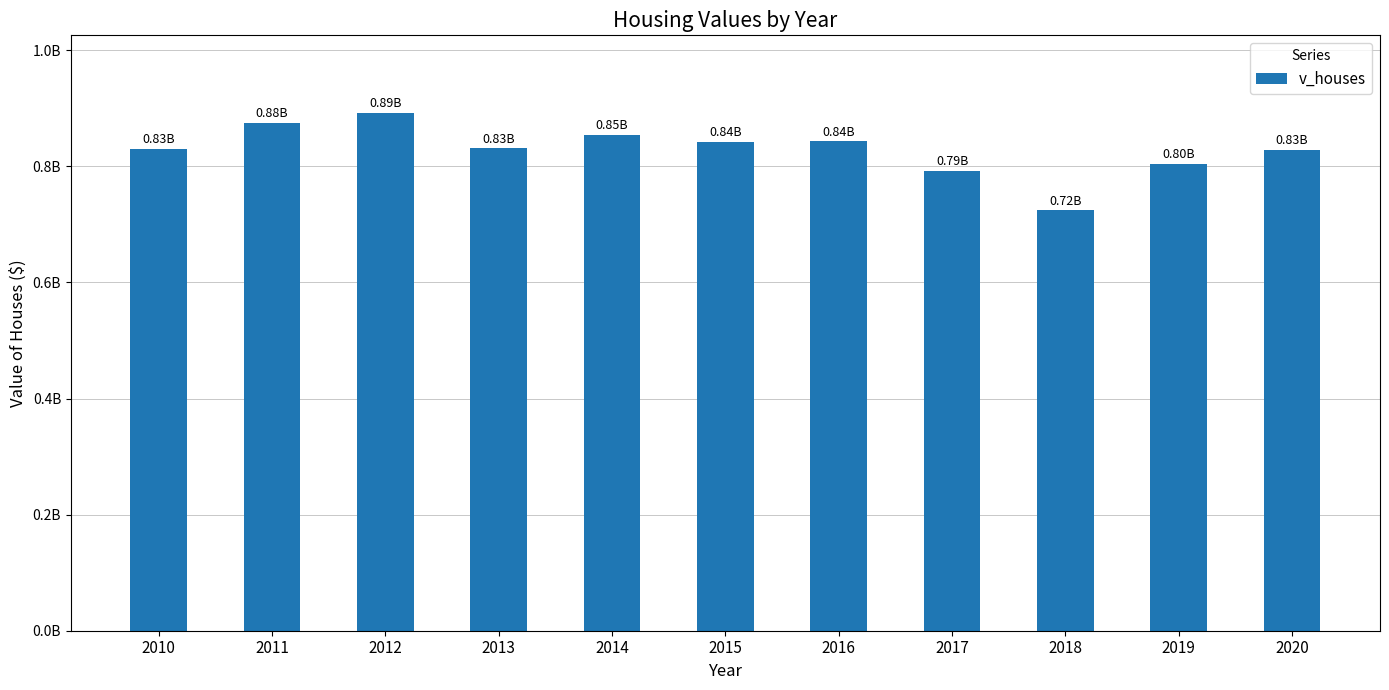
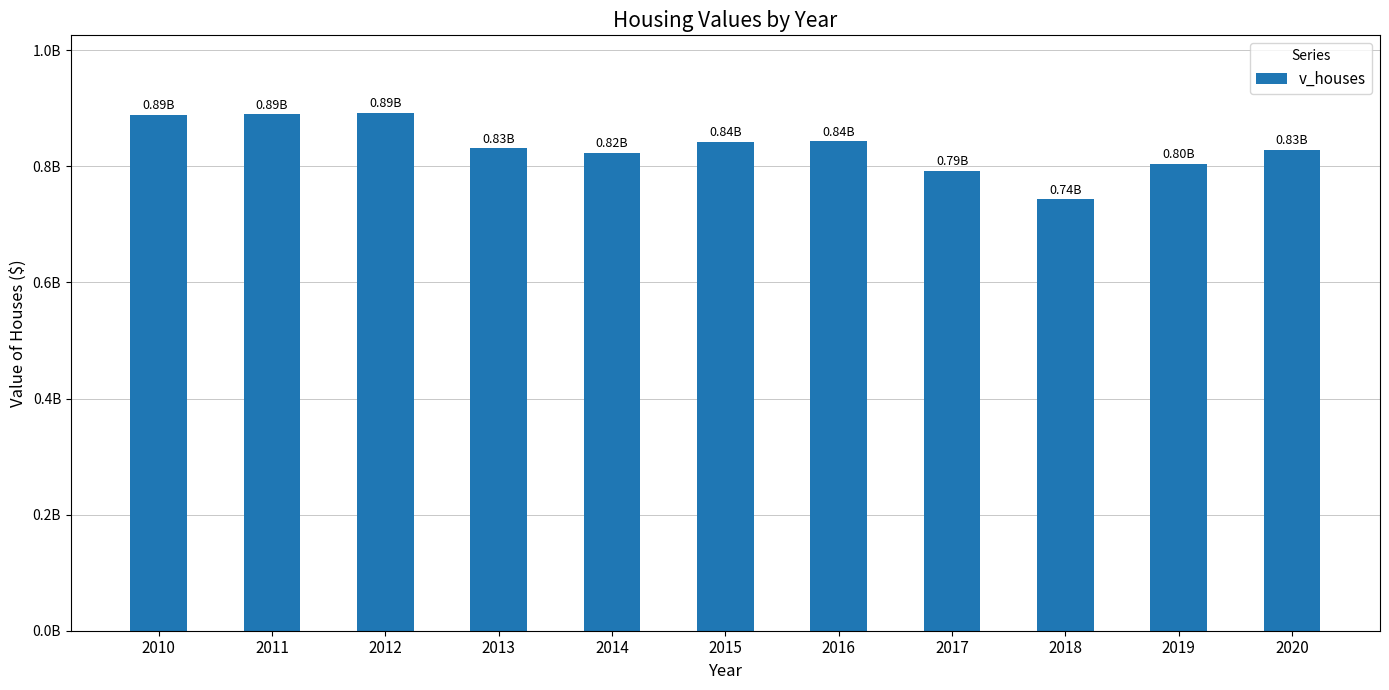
  {
-   "2010": "0.83B",
-   "2011": "0.88B",
+   "2010": "0.89B",
+   "2011": "0.89B",
    "2012": "0.89B",
    "2013": "0.83B",
-   "2014": "0.85B",
+   "2014": "0.82B",
    "2015": "0.84B",
    "2016": "0.84B",
    "2017": "0.79B",
-   "2018": "0.72B",
+   "2018": "0.74B",
    "2019": "0.80B",
    "2020": "0.83B"
  }
